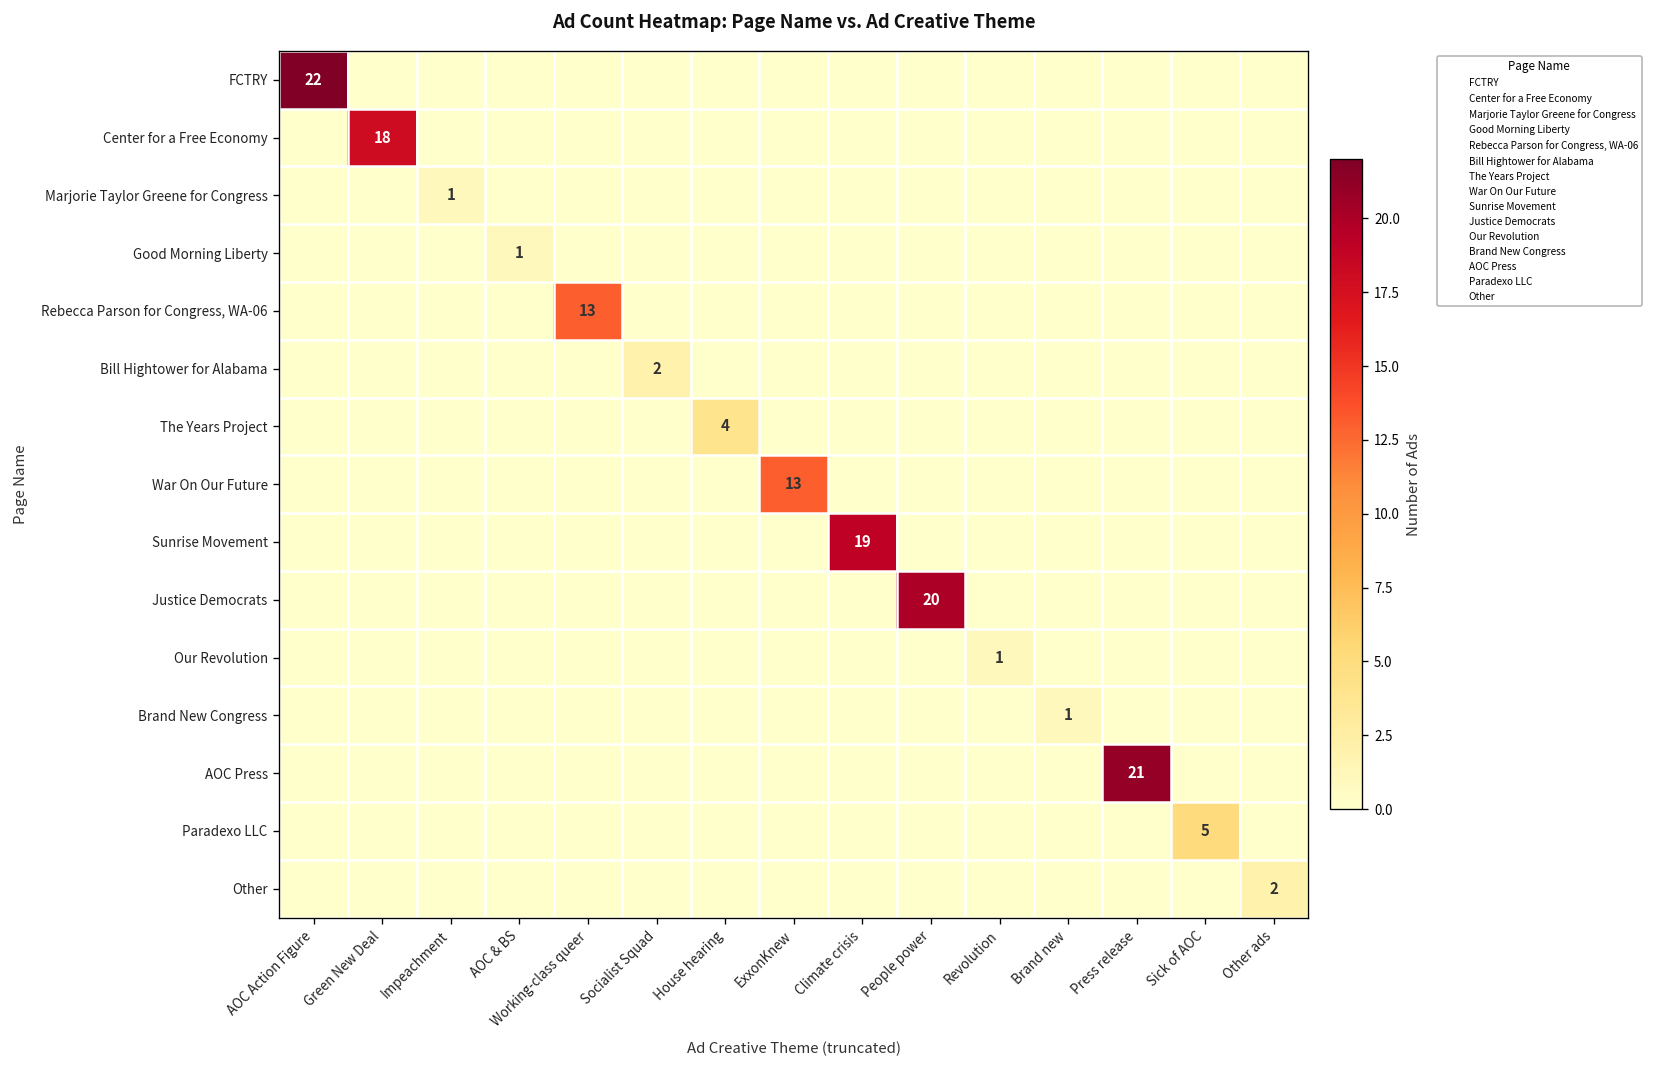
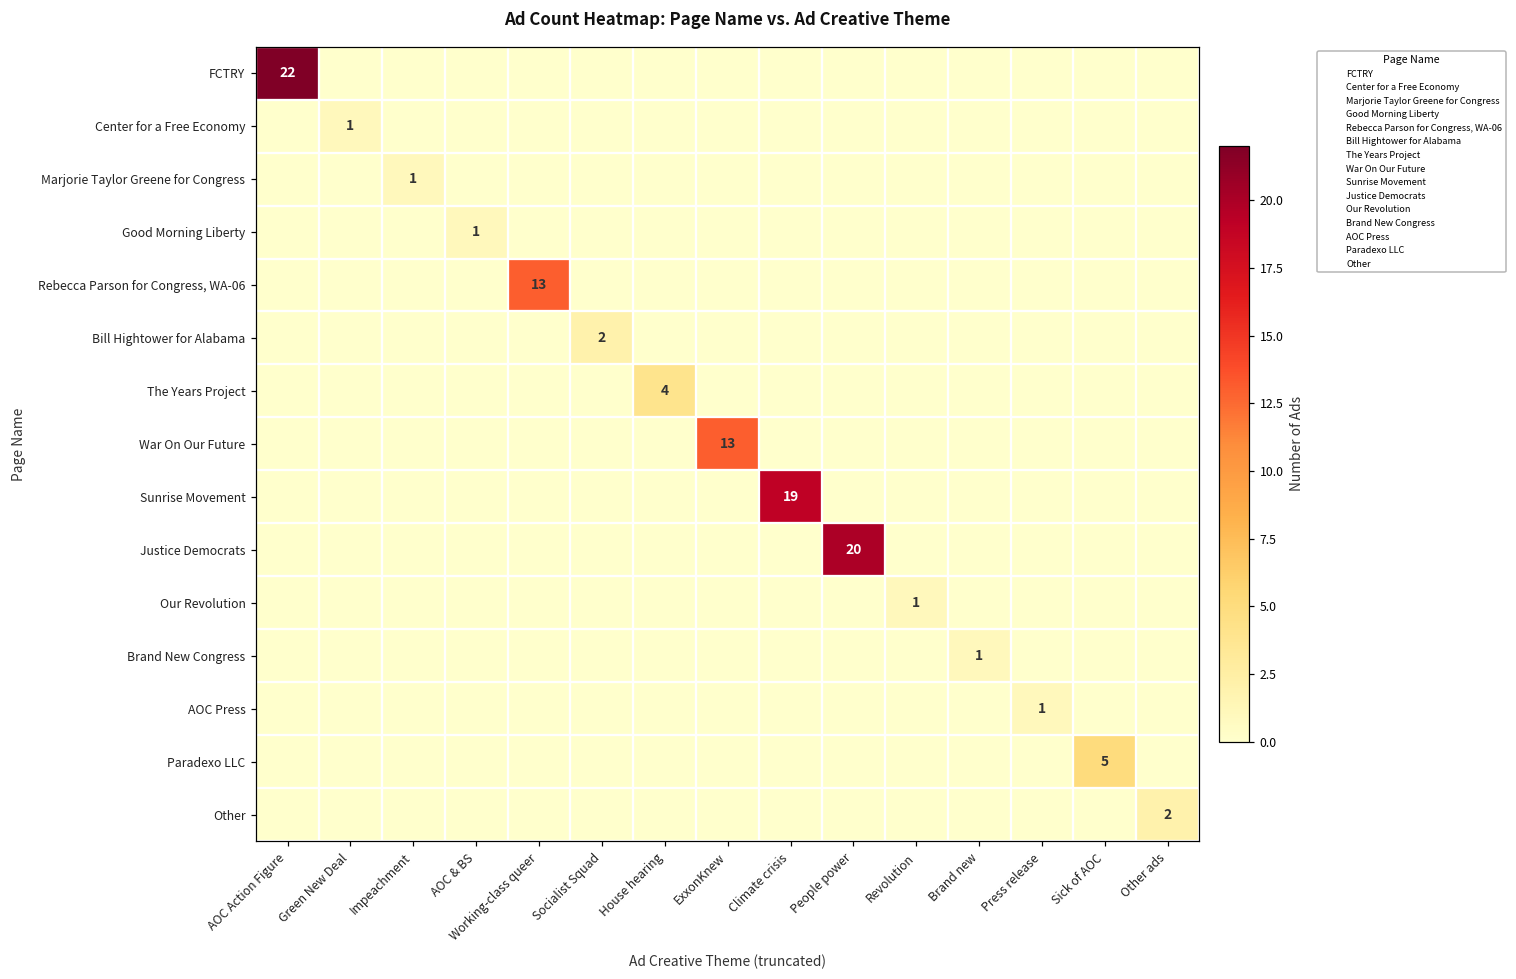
  {
    "FCTRY": {
      "AOC Action Figure": 22
    },
    "Center for a Free Economy": {
-     "Green New Deal": 18
+     "Green New Deal": 1
    },
    "Marjorie Taylor Greene for Congress": {
      "Impeachment": 1
    },
    "Good Morning Liberty": {
      "AOC & BS": 1
    },
    "Rebecca Parson for Congress, WA-06": {
      "Working-class queer": 13
    },
    "Bill Hightower for Alabama": {
      "Socialist Squad": 2
    },
    "The Years Project": {
      "House hearing": 4
    },
    "War On Our Future": {
      "ExxonKnew": 13
    },
    "Sunrise Movement": {
      "Climate crisis": 19
    },
    "Justice Democrats": {
      "People power": 20
    },
    "Our Revolution": {
      "Revolution": 1
    },
    "Brand New Congress": {
      "Brand new": 1
    },
    "AOC Press": {
-     "Press release": 21
+     "Press release": 1
    },
    "Paradexo LLC": {
      "Sick of AOC": 5
    },
    "Other": {
      "Other ads": 2
    }
  }
